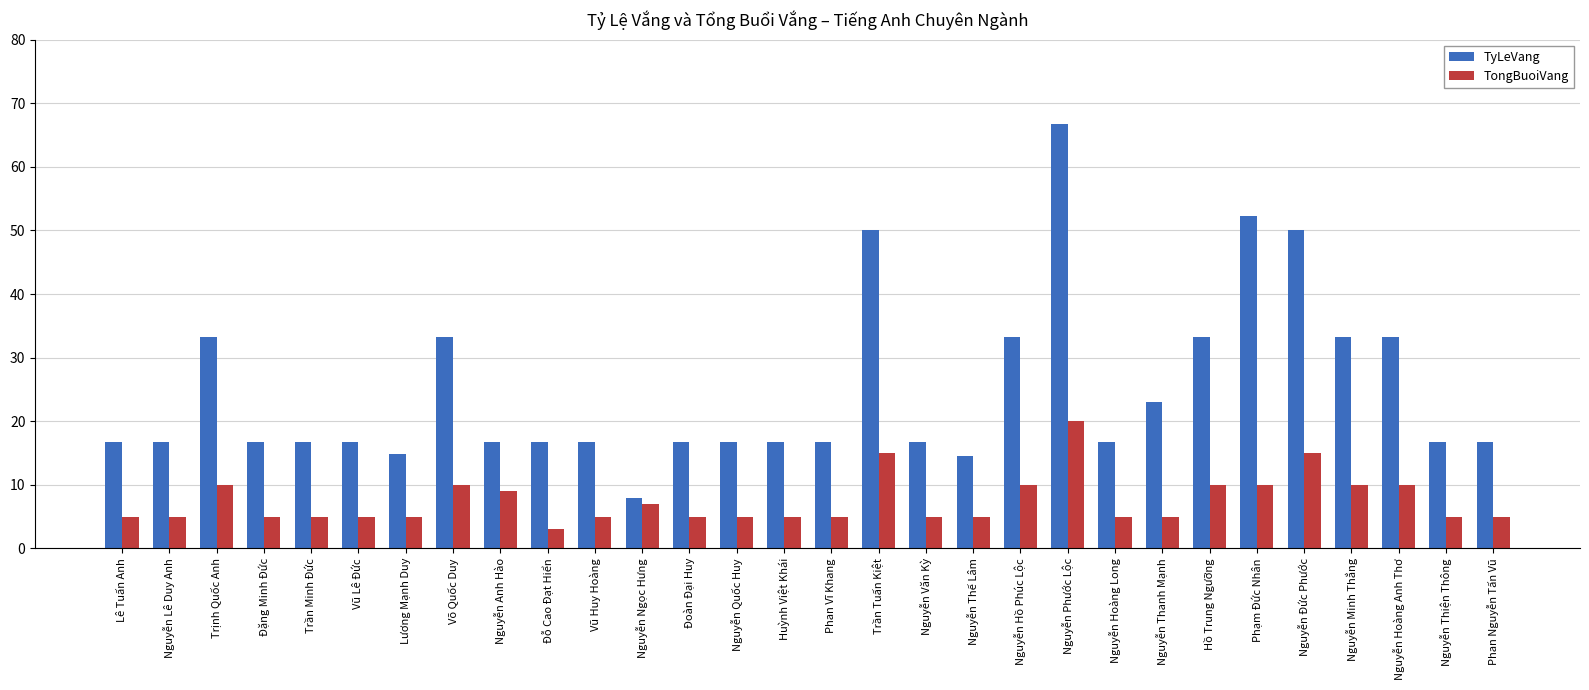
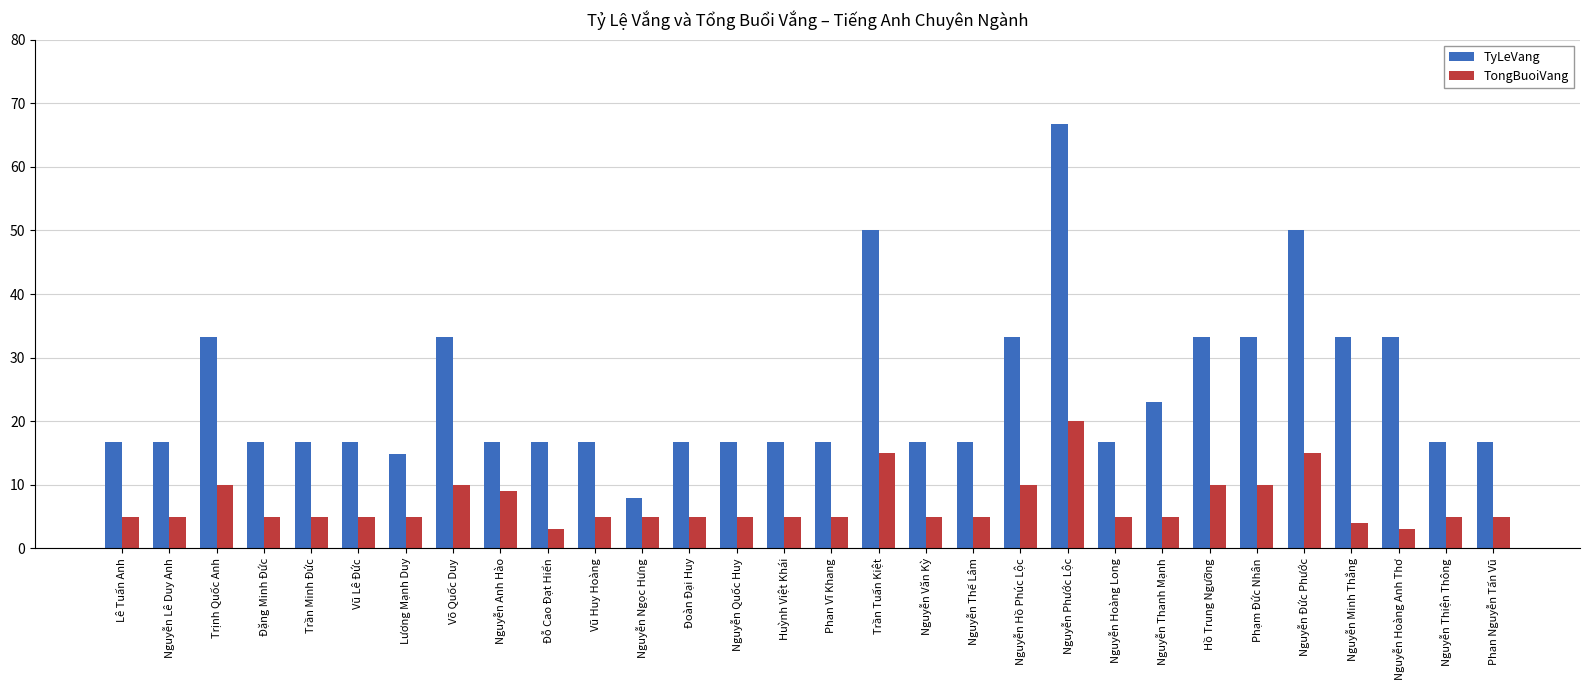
  {
    "TyLeVang": {
      "Lê Tuấn Anh": 17,
      "Nguyễn Lê Duy Anh": 17,
      "Trịnh Quốc Anh": 33,
      "Đặng Minh Đức": 17,
      "Trần Minh Đức": 17,
      "Vũ Lê Đức": 17,
      "Lương Mạnh Duy": 15,
      "Võ Quốc Duy": 33,
      "Nguyễn Anh Hào": 17,
      "Đỗ Cao Đạt Hiển": 17,
      "Vũ Huy Hoàng": 17,
      "Nguyễn Ngọc Hưng": 8,
      "Đoàn Đại Huy": 17,
      "Nguyễn Quốc Huy": 17,
      "Huỳnh Việt Khái": 17,
      "Phan Vĩ Khang": 17,
      "Trần Tuấn Kiệt": 50,
      "Nguyễn Văn Kỳ": 17,
-     "Nguyễn Thế Lâm": 15,
+     "Nguyễn Thế Lâm": 17,
      "Nguyễn Hồ Phúc Lộc": 33,
      "Nguyễn Phước Lộc": 67,
      "Nguyễn Hoàng Long": 17,
      "Nguyễn Thanh Mạnh": 23,
      "Hồ Trung Ngưỡng": 33,
-     "Phạm Đức Nhân": 52,
+     "Phạm Đức Nhân": 33,
      "Nguyễn Đức Phước": 50,
      "Nguyễn Minh Thắng": 33,
      "Nguyễn Hoàng Anh Thơ": 33,
      "Nguyễn Thiện Thông": 17,
      "Phan Nguyễn Tấn Vũ": 17
    },
    "TongBuoiVang": {
      "Lê Tuấn Anh": 5,
      "Nguyễn Lê Duy Anh": 5,
      "Trịnh Quốc Anh": 10,
      "Đặng Minh Đức": 5,
      "Trần Minh Đức": 5,
      "Vũ Lê Đức": 5,
      "Lương Mạnh Duy": 5,
      "Võ Quốc Duy": 10,
      "Nguyễn Anh Hào": 9,
      "Đỗ Cao Đạt Hiển": 3,
      "Vũ Huy Hoàng": 5,
-     "Nguyễn Ngọc Hưng": 7,
+     "Nguyễn Ngọc Hưng": 5,
      "Đoàn Đại Huy": 5,
      "Nguyễn Quốc Huy": 5,
      "Huỳnh Việt Khái": 5,
      "Phan Vĩ Khang": 5,
      "Trần Tuấn Kiệt": 15,
      "Nguyễn Văn Kỳ": 5,
      "Nguyễn Thế Lâm": 5,
      "Nguyễn Hồ Phúc Lộc": 10,
      "Nguyễn Phước Lộc": 20,
      "Nguyễn Hoàng Long": 5,
      "Nguyễn Thanh Mạnh": 5,
      "Hồ Trung Ngưỡng": 10,
      "Phạm Đức Nhân": 10,
      "Nguyễn Đức Phước": 15,
-     "Nguyễn Minh Thắng": 10,
-     "Nguyễn Hoàng Anh Thơ": 10,
+     "Nguyễn Minh Thắng": 4,
+     "Nguyễn Hoàng Anh Thơ": 3,
      "Nguyễn Thiện Thông": 5,
      "Phan Nguyễn Tấn Vũ": 5
    }
  }
